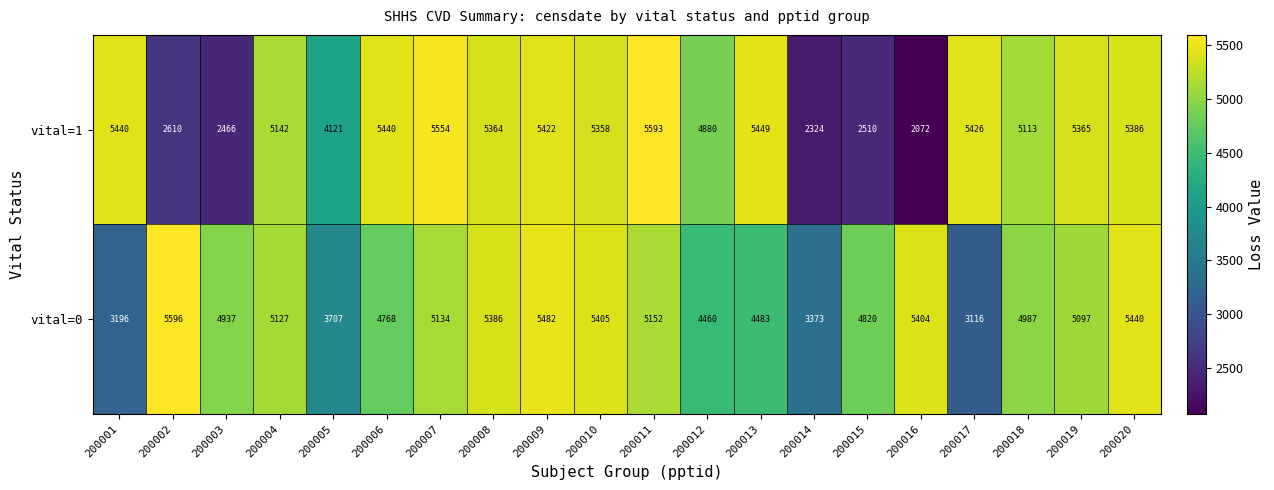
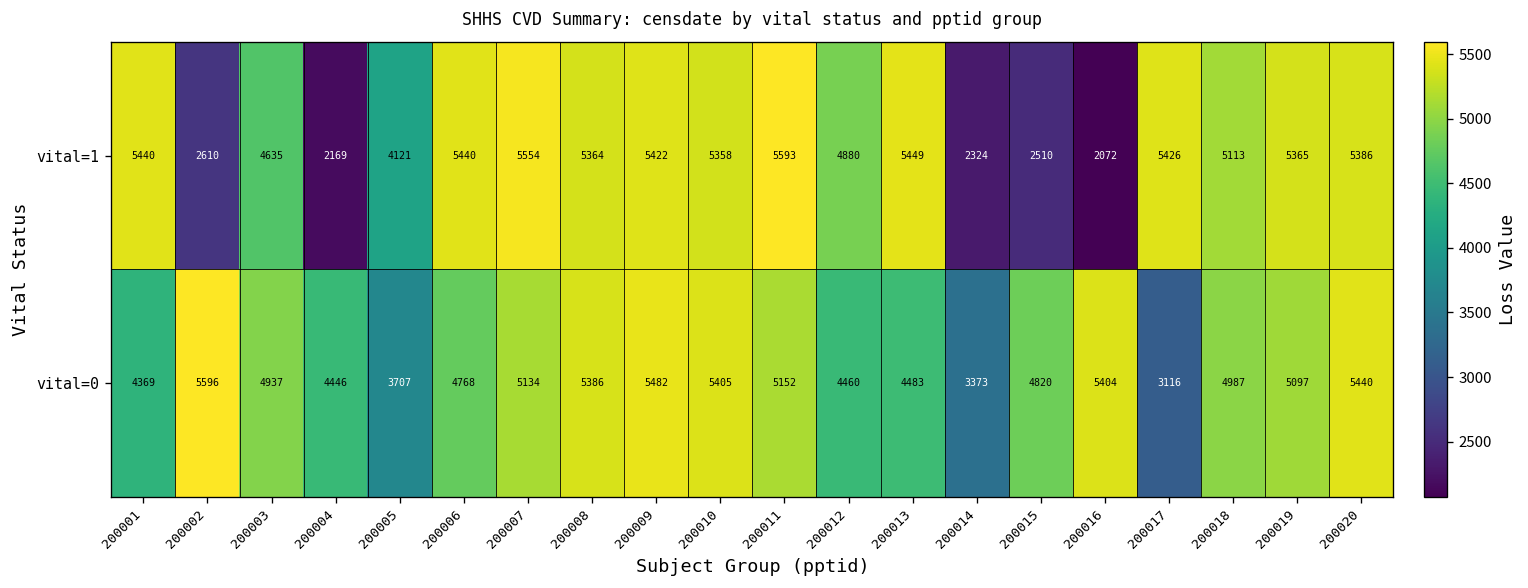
  {
    "vital=1": {
      "200001": 5440,
      "200002": 2610,
-     "200003": 2466,
-     "200004": 5142,
+     "200003": 4635,
+     "200004": 2169,
      "200005": 4121,
      "200006": 5440,
      "200007": 5554,
      "200008": 5364,
      "200009": 5422,
      "200010": 5358,
      "200011": 5593,
      "200012": 4880,
      "200013": 5449,
      "200014": 2324,
      "200015": 2510,
      "200016": 2072,
      "200017": 5426,
      "200018": 5113,
      "200019": 5365,
      "200020": 5386
    },
    "vital=0": {
-     "200001": 3196,
+     "200001": 4369,
      "200002": 5596,
      "200003": 4937,
-     "200004": 5127,
+     "200004": 4446,
      "200005": 3707,
      "200006": 4768,
      "200007": 5134,
      "200008": 5386,
      "200009": 5482,
      "200010": 5405,
      "200011": 5152,
      "200012": 4460,
      "200013": 4483,
      "200014": 3373,
      "200015": 4820,
      "200016": 5404,
      "200017": 3116,
      "200018": 4987,
      "200019": 5097,
      "200020": 5440
    }
  }
